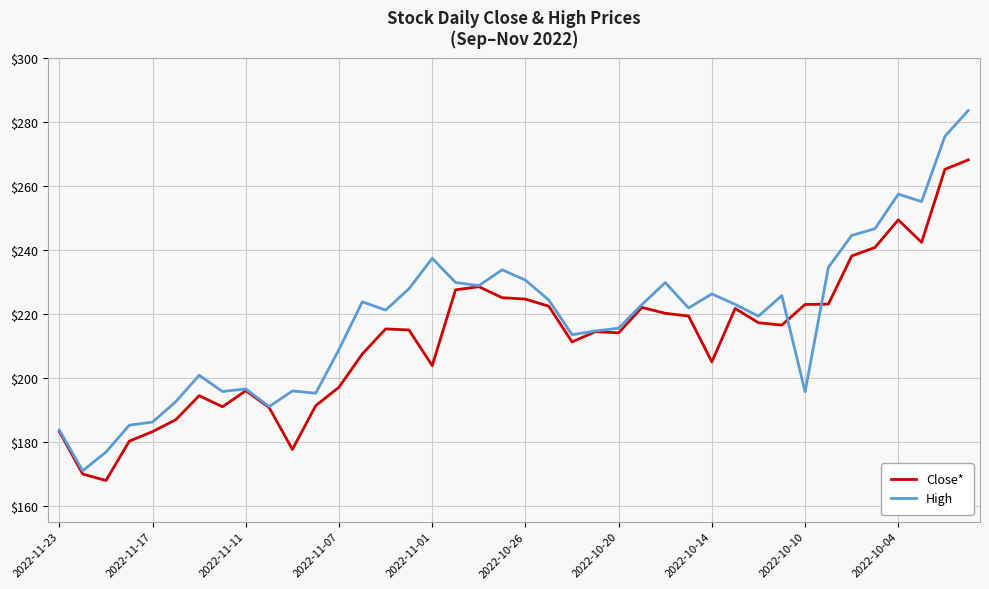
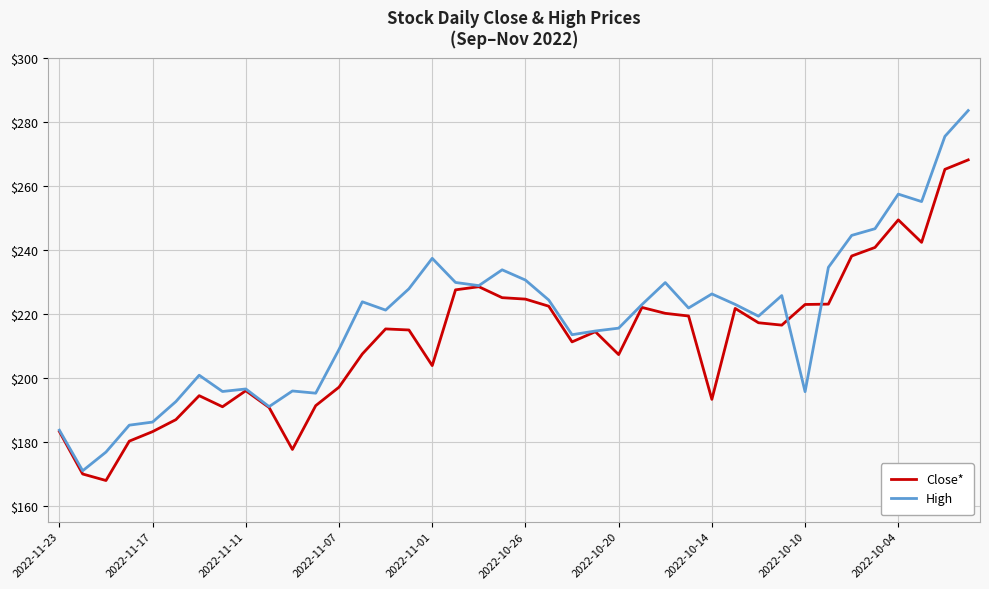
  {
    "Close*": {
      "2022-11-17": "$183",
      "2022-11-07": "$197",
      "2022-11-01": "$204",
      "2022-10-26": "$225",
-     "2022-10-20": "$214",
-     "2022-10-14": "$205",
+     "2022-10-20": "$207",
+     "2022-10-14": "$193",
      "2022-10-10": "$223",
      "2022-10-04": "$249"
    },
    "High": {
      "2022-11-17": "$186",
      "2022-11-07": "$209",
      "2022-11-01": "$237",
      "2022-10-26": "$231",
      "2022-10-20": "$216",
      "2022-10-14": "$226",
      "2022-10-10": "$196",
      "2022-10-04": "$258"
    }
  }
